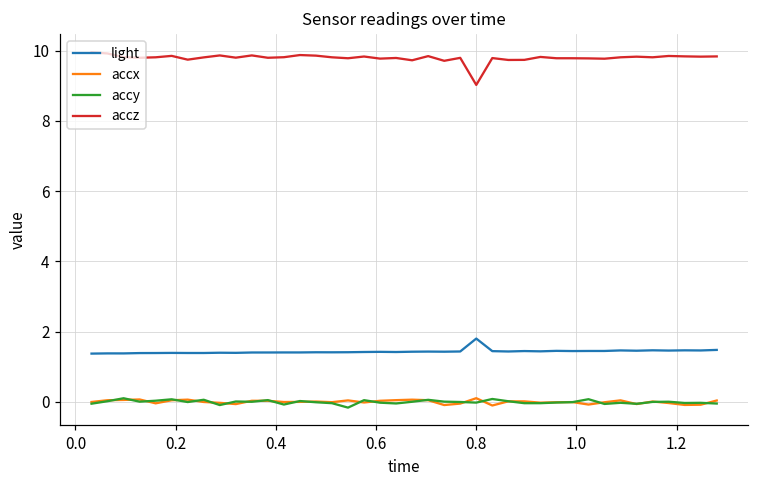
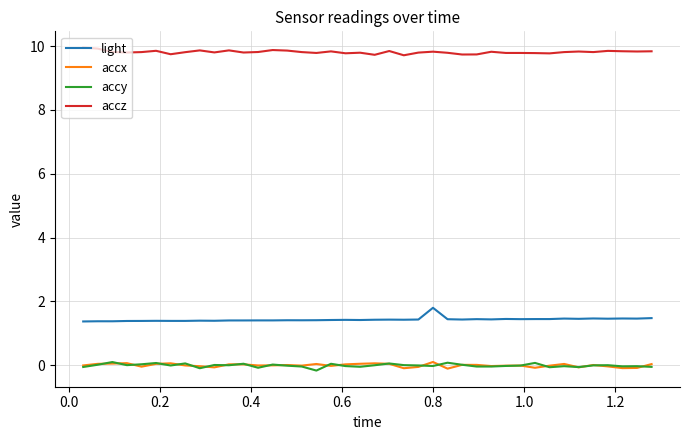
  {
    "light": {
      "0.8": 1.8
    },
    "accx": {
      "0.8": 0.1
    },
    "accy": {
      "0.8": 0.0
    },
    "accz": {
-     "0.8": 9.0
+     "0.8": 9.8
    }
  }
